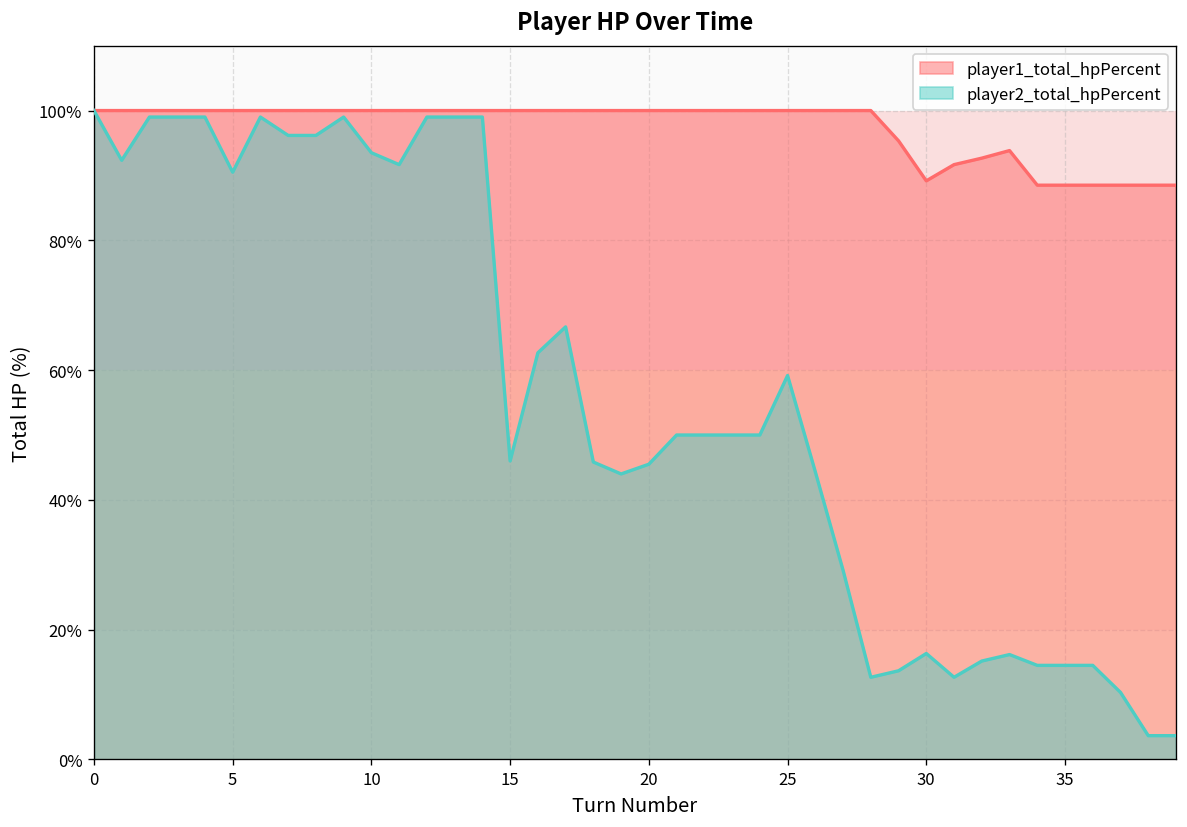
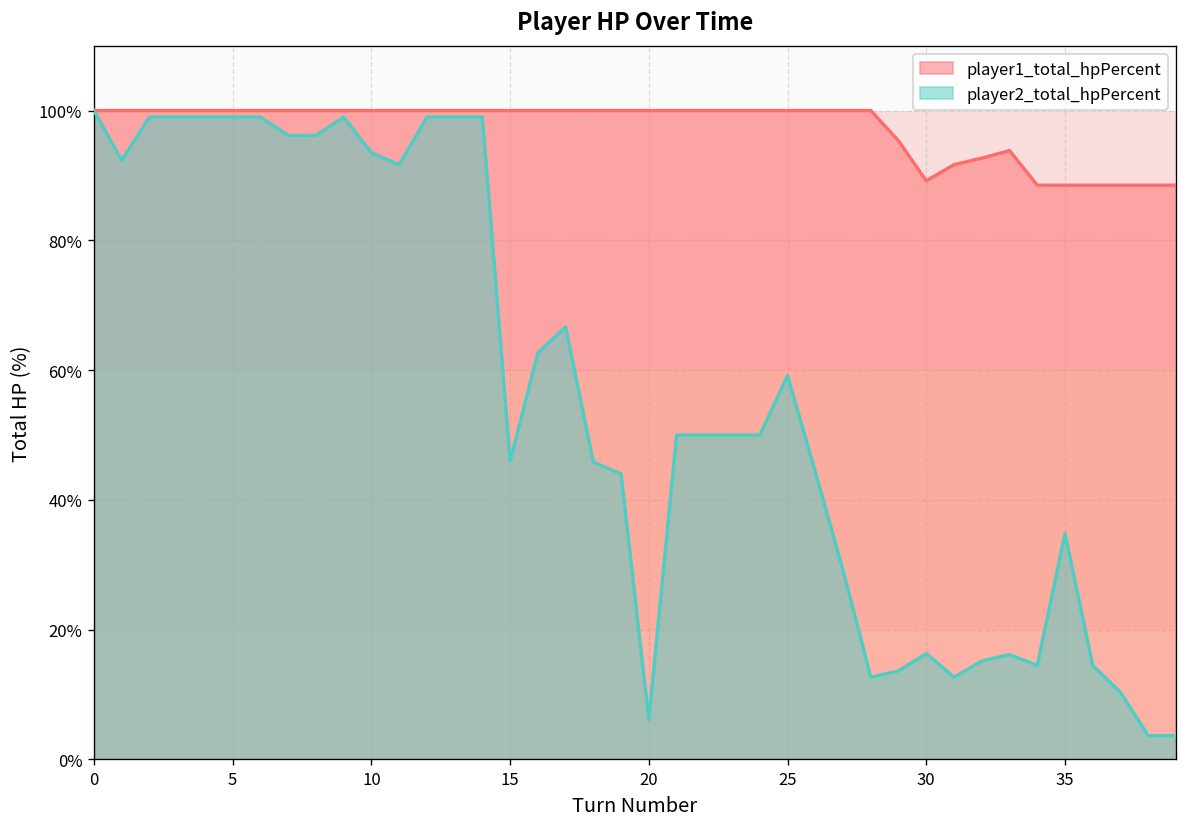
  {
    "player1_total_hpPercent": {
      "5": "100%",
      "10": "100%",
      "15": "100%",
      "20": "100%",
      "25": "100%",
      "30": "89%",
      "35": "89%"
    },
    "player2_total_hpPercent": {
-     "5": "91%",
+     "5": "99%",
      "10": "94%",
      "15": "46%",
-     "20": "46%",
+     "20": "6%",
      "25": "59%",
      "30": "16%",
-     "35": "14%"
+     "35": "35%"
    }
  }
